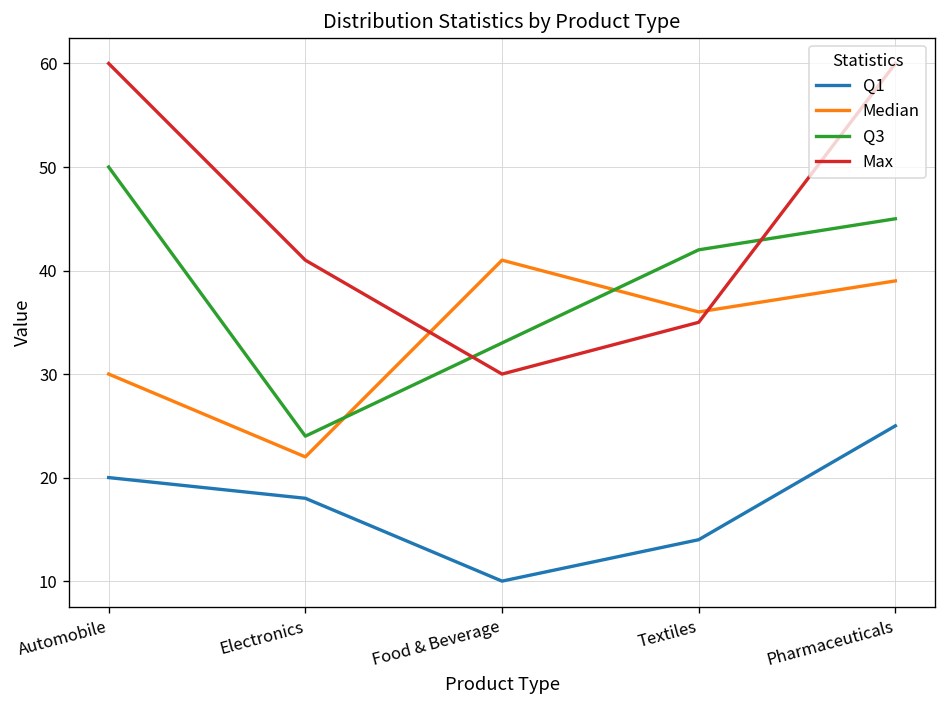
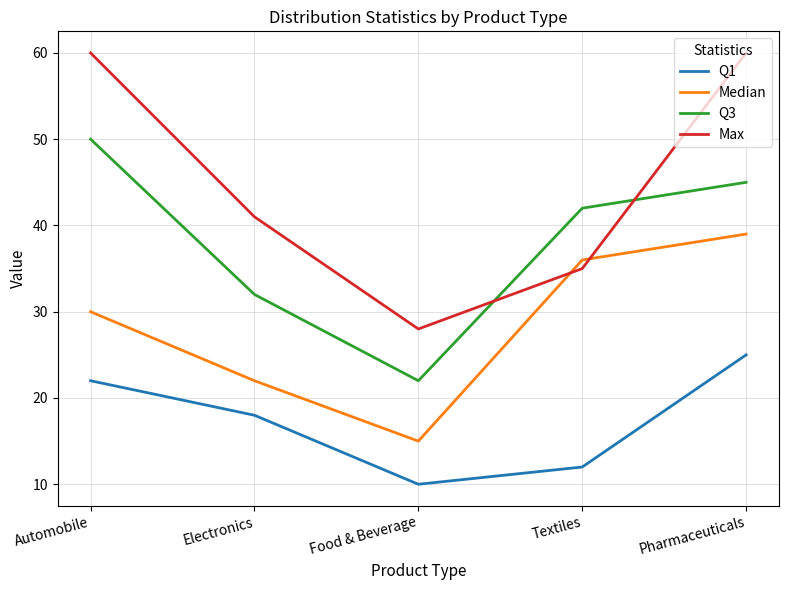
  {
    "Q1": {
-     "Automobile": 20,
+     "Automobile": 22,
      "Electronics": 18,
      "Food & Beverage": 10,
-     "Textiles": 14,
+     "Textiles": 12,
      "Pharmaceuticals": 25
    },
    "Median": {
      "Automobile": 30,
      "Electronics": 22,
-     "Food & Beverage": 41,
+     "Food & Beverage": 15,
      "Textiles": 36,
      "Pharmaceuticals": 39
    },
    "Q3": {
      "Automobile": 50,
-     "Electronics": 24,
-     "Food & Beverage": 33,
+     "Electronics": 32,
+     "Food & Beverage": 22,
      "Textiles": 42,
      "Pharmaceuticals": 45
    },
    "Max": {
      "Automobile": 60,
      "Electronics": 41,
-     "Food & Beverage": 30,
+     "Food & Beverage": 28,
      "Textiles": 35
    }
  }
